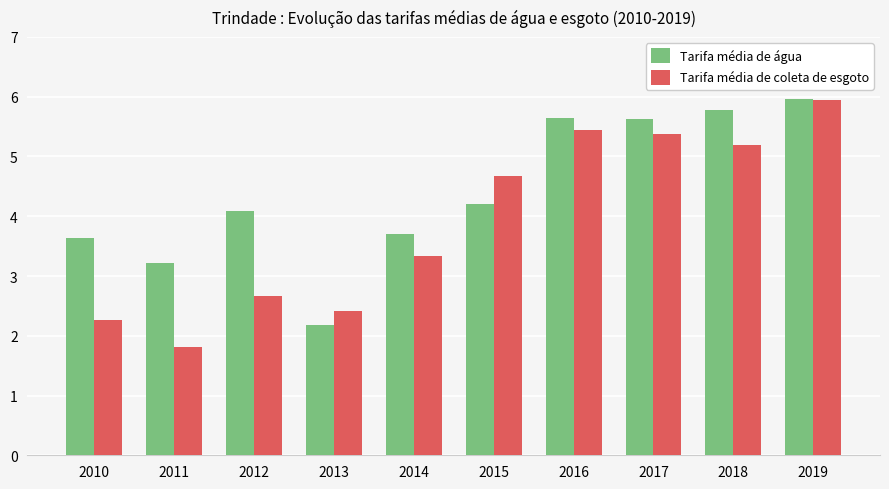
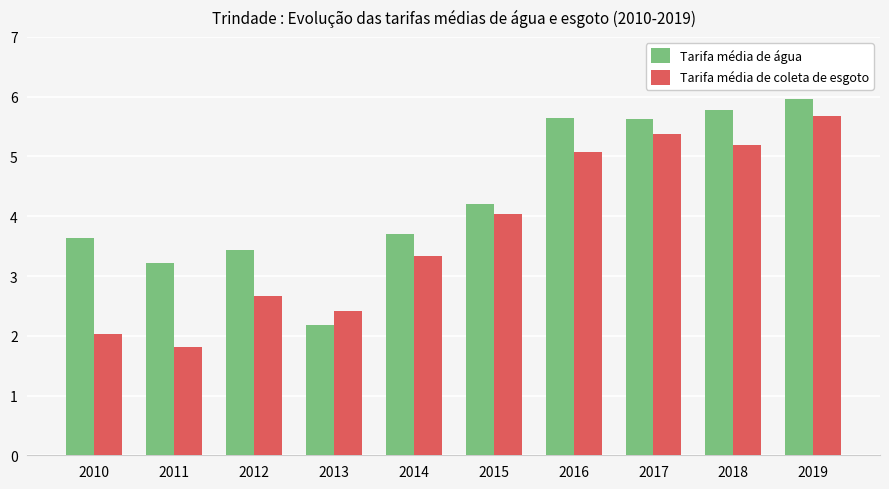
  {
    "Tarifa média de água": {
      "2010": 3.6,
      "2011": 3.2,
-     "2012": 4.1,
+     "2012": 3.4,
      "2013": 2.2,
      "2014": 3.7,
      "2015": 4.2,
      "2016": 5.7,
      "2017": 5.6,
      "2018": 5.8,
      "2019": 6.0
    },
    "Tarifa média de coleta de esgoto": {
-     "2010": 2.3,
+     "2010": 2.0,
      "2011": 1.8,
      "2012": 2.7,
      "2013": 2.4,
      "2014": 3.3,
-     "2015": 4.7,
-     "2016": 5.4,
+     "2015": 4.0,
+     "2016": 5.1,
      "2017": 5.4,
      "2018": 5.2,
-     "2019": 6.0
+     "2019": 5.7
    }
  }
